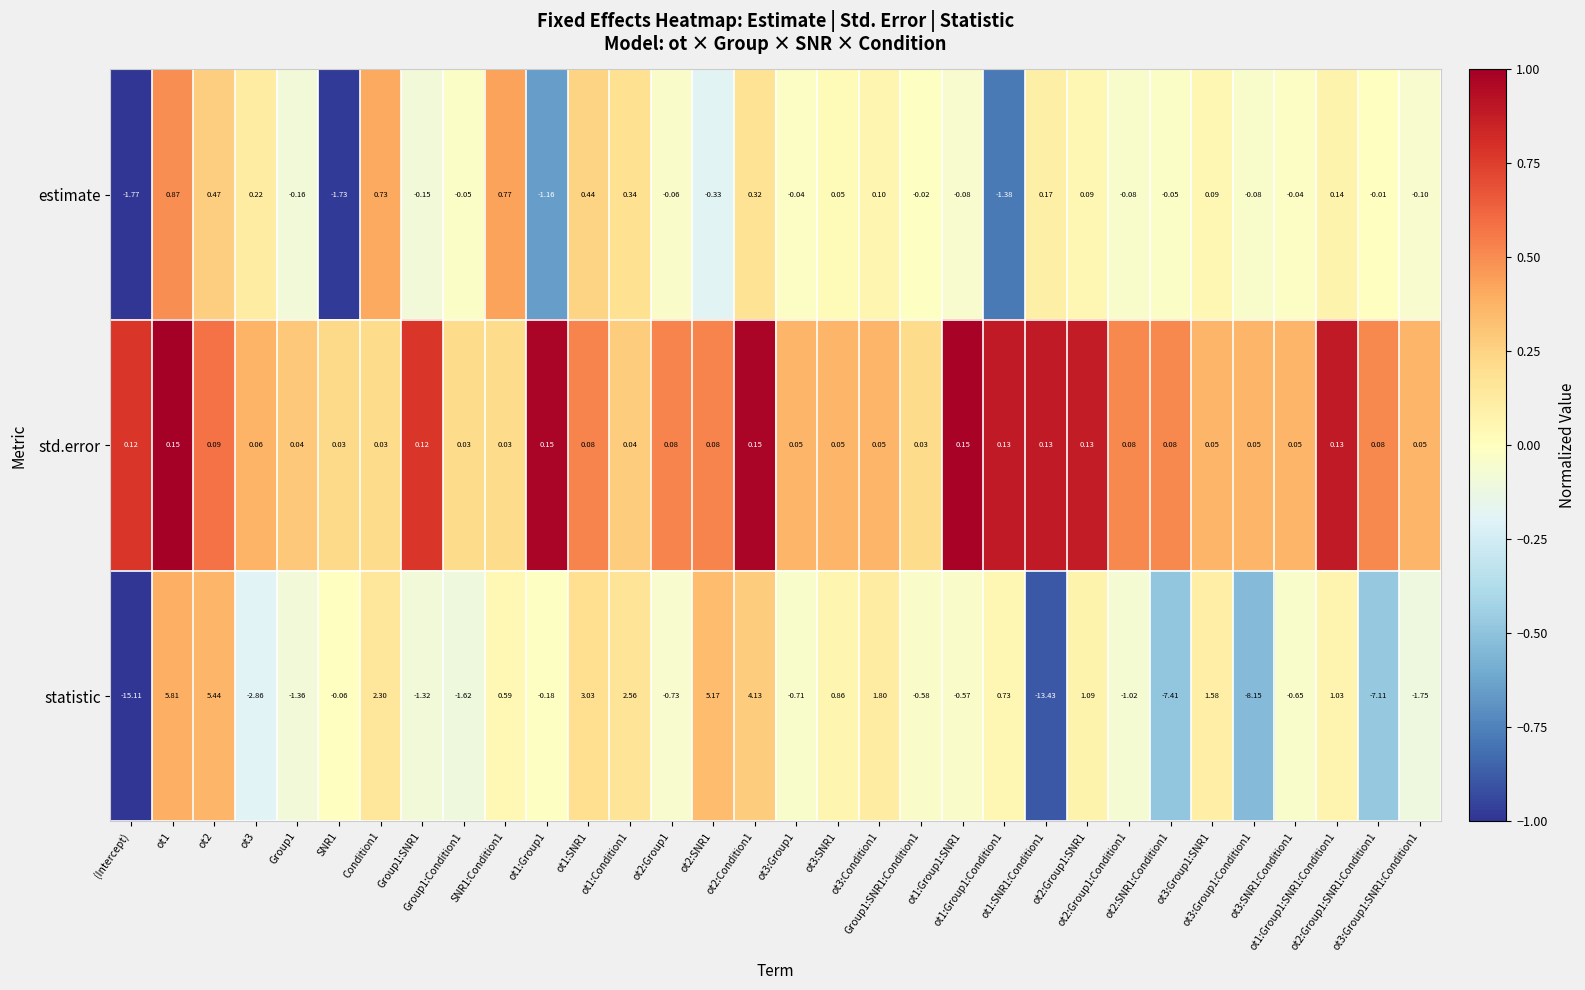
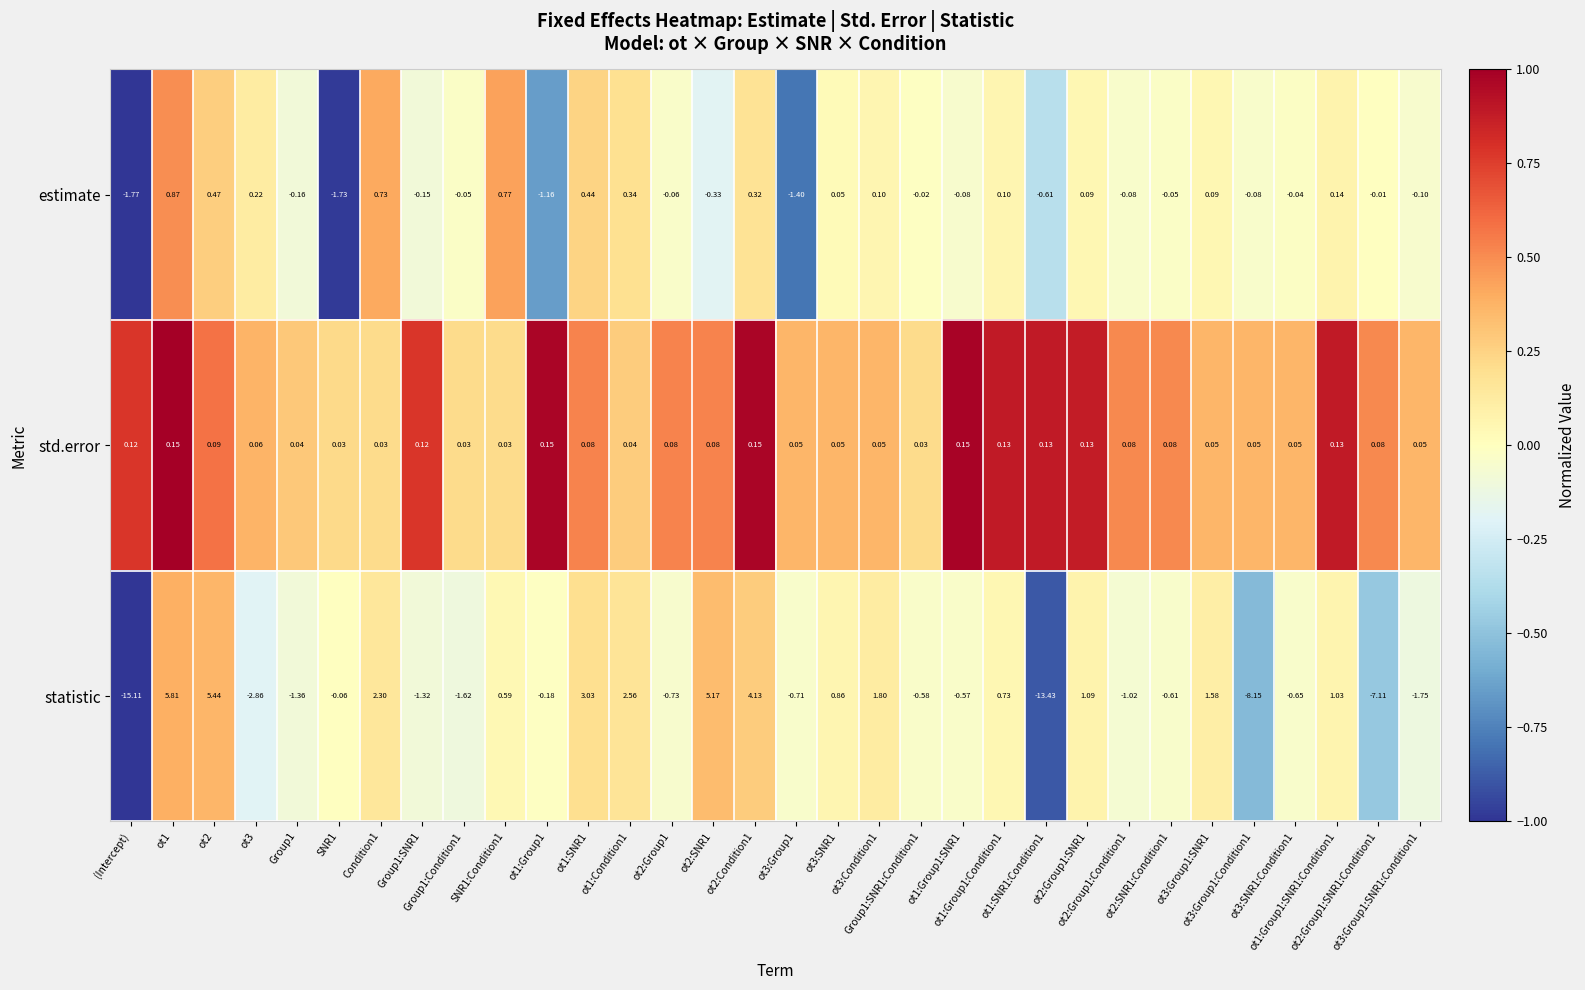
  {
    "estimate": {
      "(Intercept)": -1.77,
      "ot1": 0.87,
      "ot2": 0.47,
      "ot3": 0.22,
      "Group1": -0.16,
      "SNR1": -1.73,
      "Condition1": 0.73,
      "Group1:SNR1": -0.15,
      "Group1:Condition1": -0.05,
      "SNR1:Condition1": 0.77,
      "ot1:Group1": -1.16,
      "ot1:SNR1": 0.44,
      "ot1:Condition1": 0.34,
      "ot2:Group1": -0.06,
      "ot2:SNR1": -0.33,
      "ot2:Condition1": 0.32,
-     "ot3:Group1": -0.04,
+     "ot3:Group1": -1.40,
      "ot3:SNR1": 0.05,
      "ot3:Condition1": 0.10,
      "Group1:SNR1:Condition1": -0.02,
      "ot1:Group1:SNR1": -0.08,
-     "ot1:Group1:Condition1": -1.38,
-     "ot1:SNR1:Condition1": 0.17,
+     "ot1:Group1:Condition1": 0.10,
+     "ot1:SNR1:Condition1": -0.61,
      "ot2:Group1:SNR1": 0.09,
      "ot2:Group1:Condition1": -0.08,
      "ot2:SNR1:Condition1": -0.05,
      "ot3:Group1:SNR1": 0.09,
      "ot3:Group1:Condition1": -0.08,
      "ot3:SNR1:Condition1": -0.04,
      "ot1:Group1:SNR1:Condition1": 0.14,
      "ot2:Group1:SNR1:Condition1": -0.01,
      "ot3:Group1:SNR1:Condition1": -0.10
    },
    "std.error": {
      "(Intercept)": 0.12,
      "ot1": 0.15,
      "ot2": 0.09,
      "ot3": 0.06,
      "Group1": 0.04,
      "SNR1": 0.03,
      "Condition1": 0.03,
      "Group1:SNR1": 0.12,
      "Group1:Condition1": 0.03,
      "SNR1:Condition1": 0.03,
      "ot1:Group1": 0.15,
      "ot1:SNR1": 0.08,
      "ot1:Condition1": 0.04,
      "ot2:Group1": 0.08,
      "ot2:SNR1": 0.08,
      "ot2:Condition1": 0.15,
      "ot3:Group1": 0.05,
      "ot3:SNR1": 0.05,
      "ot3:Condition1": 0.05,
      "Group1:SNR1:Condition1": 0.03,
      "ot1:Group1:SNR1": 0.15,
      "ot1:Group1:Condition1": 0.13,
      "ot1:SNR1:Condition1": 0.13,
      "ot2:Group1:SNR1": 0.13,
      "ot2:Group1:Condition1": 0.08,
      "ot2:SNR1:Condition1": 0.08,
      "ot3:Group1:SNR1": 0.05,
      "ot3:Group1:Condition1": 0.05,
      "ot3:SNR1:Condition1": 0.05,
      "ot1:Group1:SNR1:Condition1": 0.13,
      "ot2:Group1:SNR1:Condition1": 0.08,
      "ot3:Group1:SNR1:Condition1": 0.05
    },
    "statistic": {
      "(Intercept)": -15.11,
      "ot1": 5.81,
      "ot2": 5.44,
      "ot3": -2.86,
      "Group1": -1.36,
      "SNR1": -0.06,
      "Condition1": 2.30,
      "Group1:SNR1": -1.32,
      "Group1:Condition1": -1.62,
      "SNR1:Condition1": 0.59,
      "ot1:Group1": -0.18,
      "ot1:SNR1": 3.03,
      "ot1:Condition1": 2.56,
      "ot2:Group1": -0.73,
      "ot2:SNR1": 5.17,
      "ot2:Condition1": 4.13,
      "ot3:Group1": -0.71,
      "ot3:SNR1": 0.86,
      "ot3:Condition1": 1.80,
      "Group1:SNR1:Condition1": -0.58,
      "ot1:Group1:SNR1": -0.57,
      "ot1:Group1:Condition1": 0.73,
      "ot1:SNR1:Condition1": -13.43,
      "ot2:Group1:SNR1": 1.09,
      "ot2:Group1:Condition1": -1.02,
-     "ot2:SNR1:Condition1": -7.41,
+     "ot2:SNR1:Condition1": -0.61,
      "ot3:Group1:SNR1": 1.58,
      "ot3:Group1:Condition1": -8.15,
      "ot3:SNR1:Condition1": -0.65,
      "ot1:Group1:SNR1:Condition1": 1.03,
      "ot2:Group1:SNR1:Condition1": -7.11,
      "ot3:Group1:SNR1:Condition1": -1.75
    }
  }
